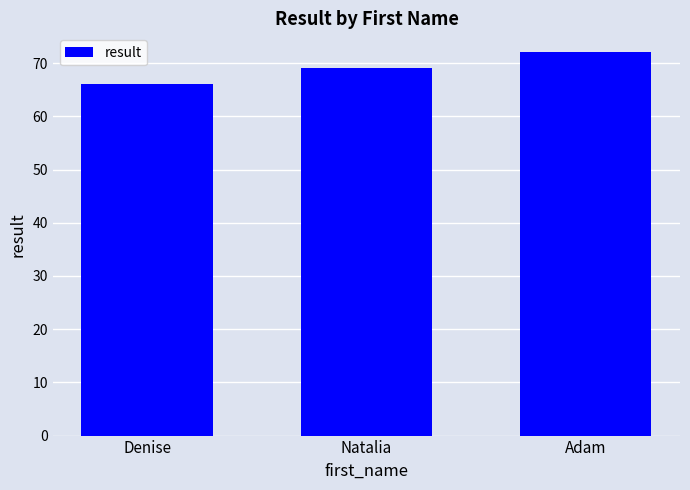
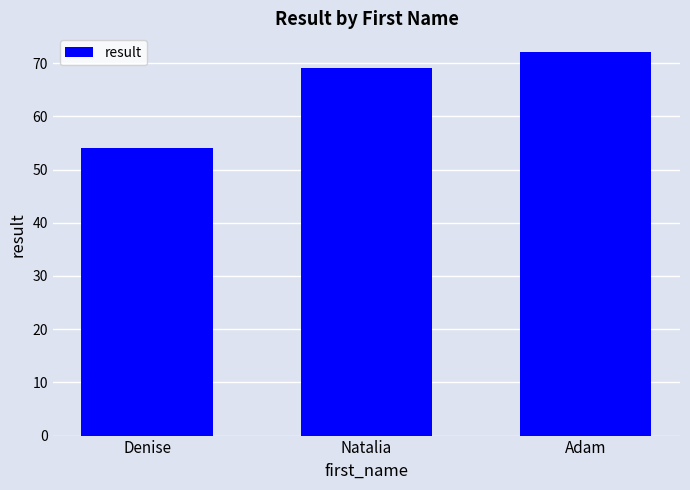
  {
-   "Denise": 66,
+   "Denise": 54,
    "Natalia": 69,
    "Adam": 72
  }
